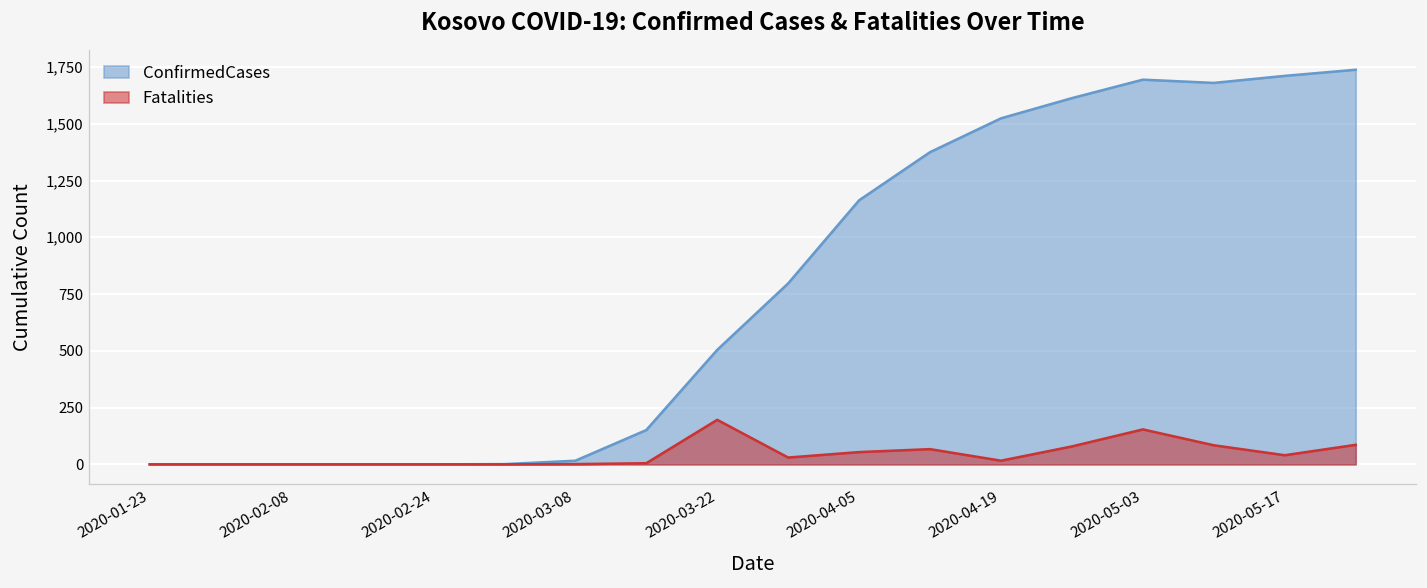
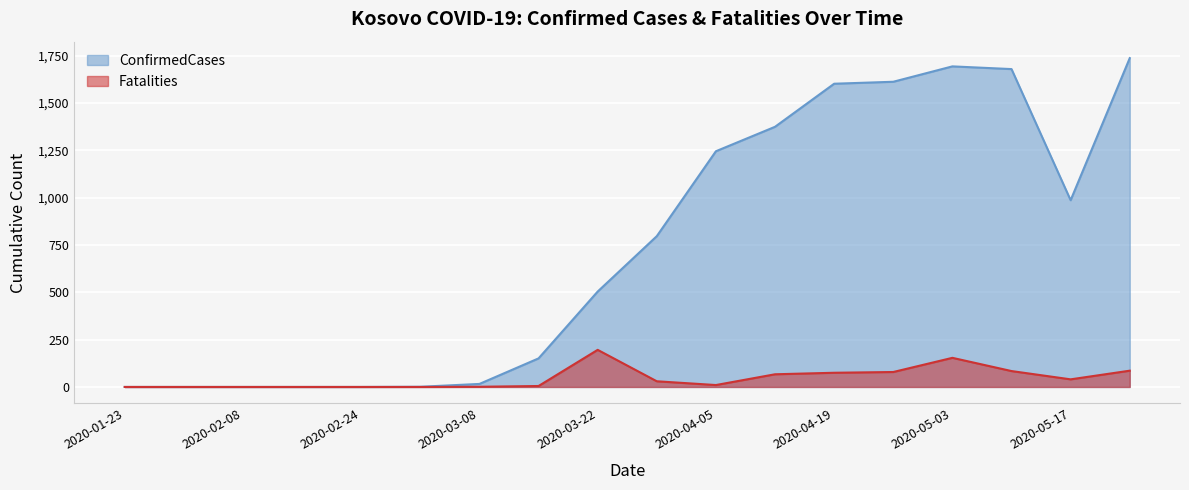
  {
    "ConfirmedCases": {
      "2020-03-08": "20",
      "2020-03-22": "500",
-     "2020-04-05": "1,160",
-     "2020-04-19": "1,520",
+     "2020-04-05": "1,250",
+     "2020-04-19": "1,600",
      "2020-05-03": "1,690",
-     "2020-05-17": "1,710"
+     "2020-05-17": "990"
    },
    "Fatalities": {
      "2020-03-08": "0",
      "2020-03-22": "200",
-     "2020-04-05": "50",
-     "2020-04-19": "20",
+     "2020-04-05": "10",
+     "2020-04-19": "80",
      "2020-05-03": "150",
      "2020-05-17": "40"
    }
  }
